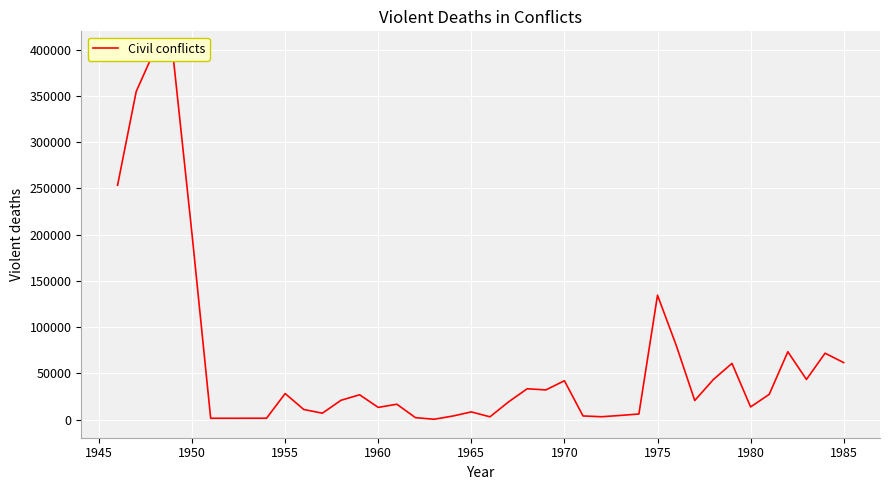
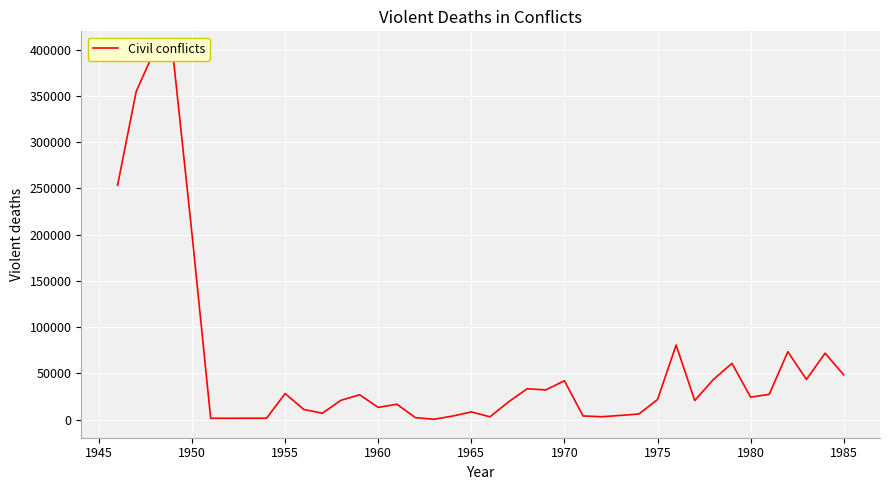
  {
    "1950": 200000,
    "1955": 30000,
    "1960": 10000,
    "1965": 10000,
    "1970": 40000,
-   "1975": 130000,
-   "1980": 10000,
-   "1985": 60000
+   "1975": 20000,
+   "1980": 20000,
+   "1985": 50000
  }
